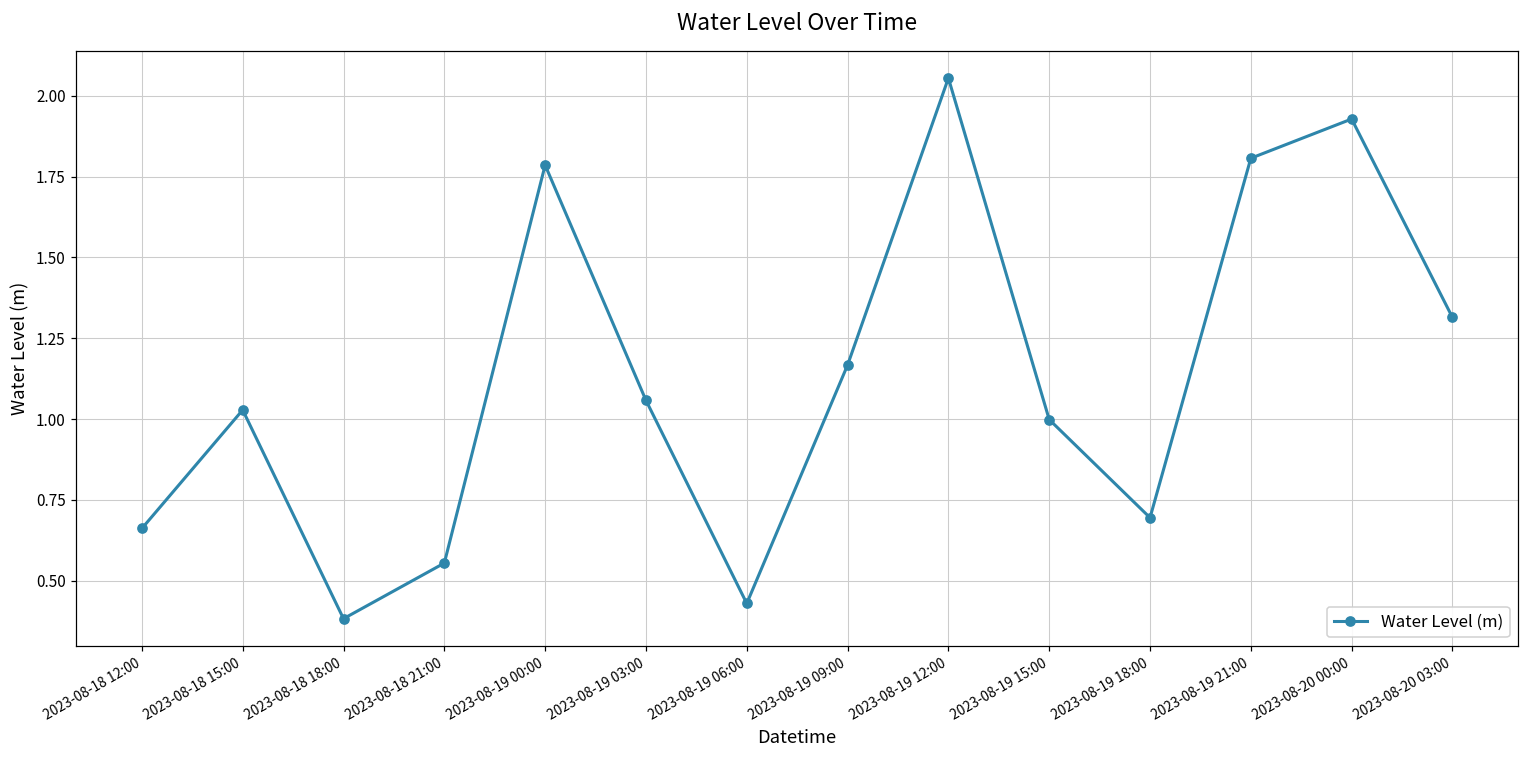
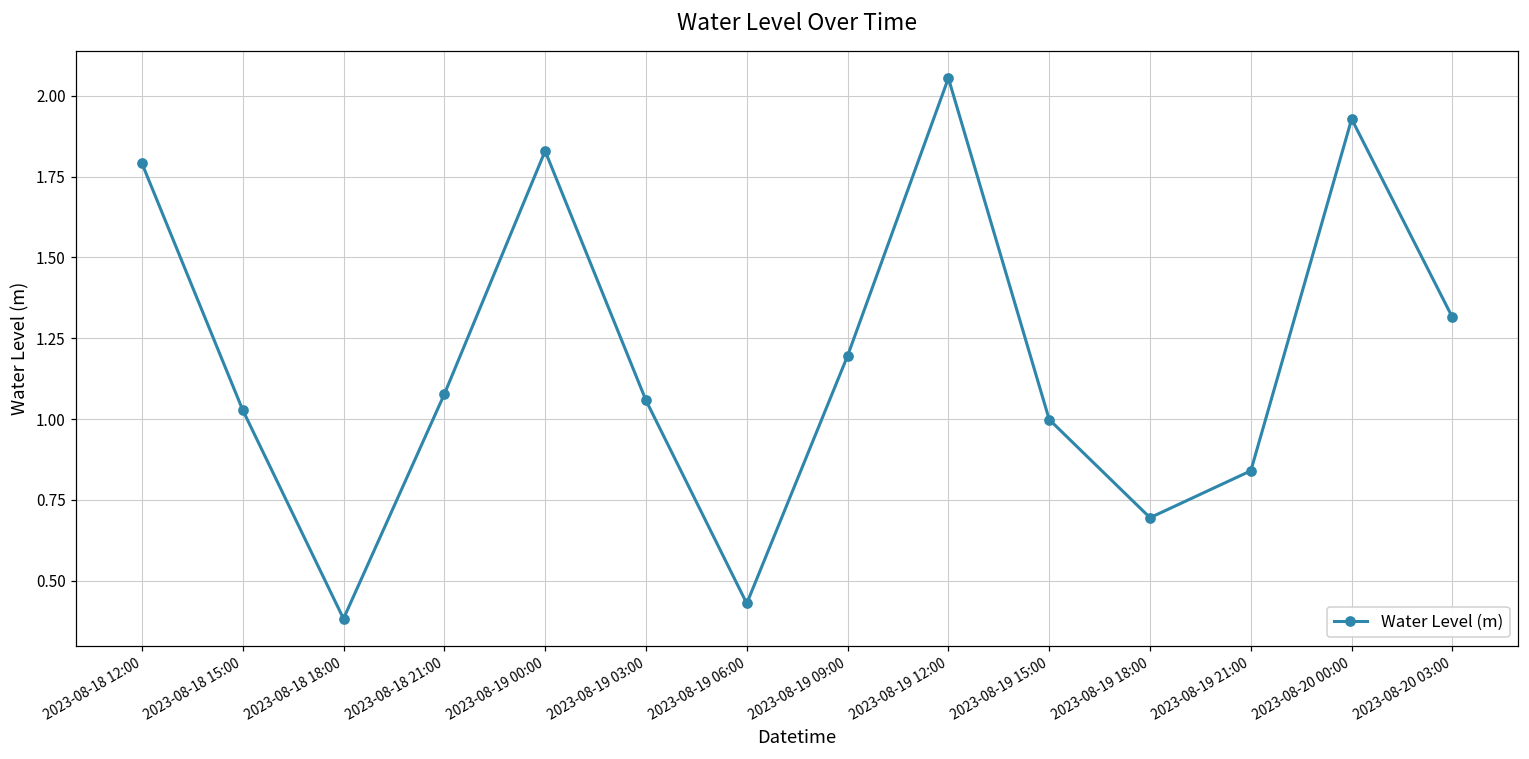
  {
-   "2023-08-18 12:00": 0.66,
+   "2023-08-18 12:00": 1.79,
    "2023-08-18 15:00": 1.03,
    "2023-08-18 18:00": 0.38,
-   "2023-08-18 21:00": 0.55,
-   "2023-08-19 00:00": 1.79,
+   "2023-08-18 21:00": 1.08,
+   "2023-08-19 00:00": 1.83,
    "2023-08-19 03:00": 1.06,
    "2023-08-19 06:00": 0.43,
-   "2023-08-19 09:00": 1.17,
+   "2023-08-19 09:00": 1.20,
    "2023-08-19 12:00": 2.05,
    "2023-08-19 15:00": 1.00,
    "2023-08-19 18:00": 0.70,
-   "2023-08-19 21:00": 1.81,
+   "2023-08-19 21:00": 0.84,
    "2023-08-20 00:00": 1.93,
    "2023-08-20 03:00": 1.31
  }
